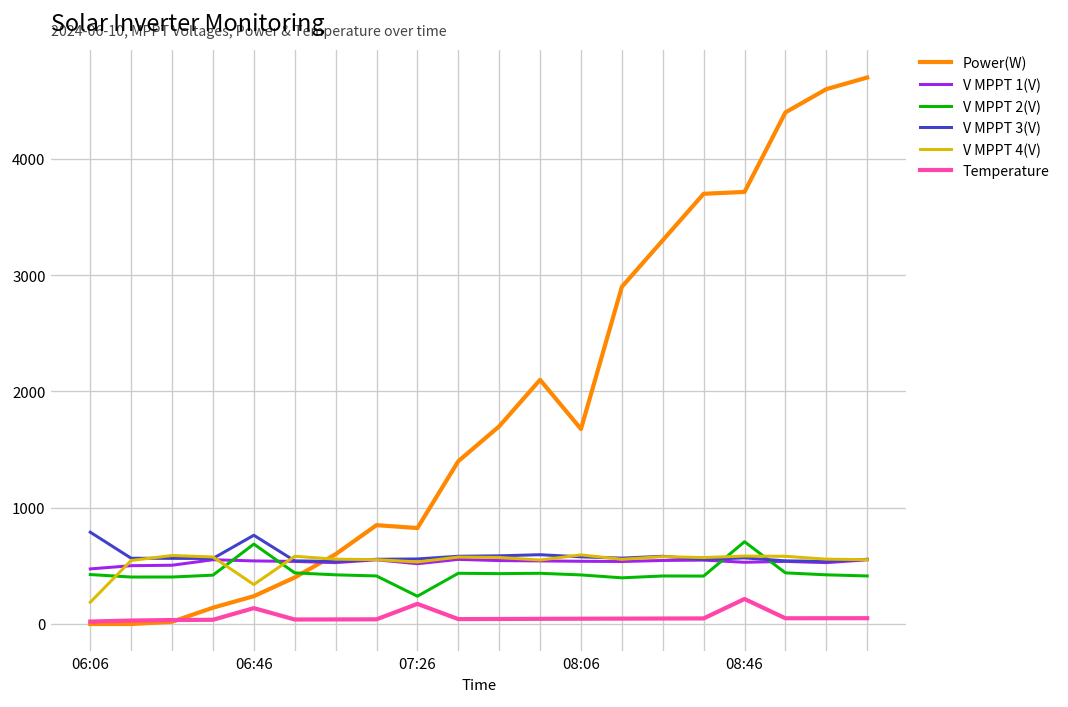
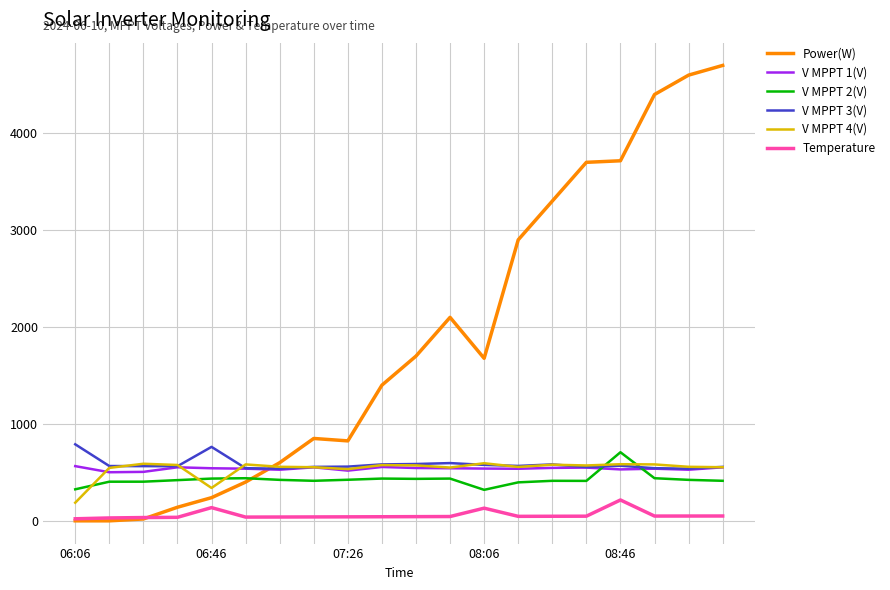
  {
    "Power(W)": {
      "06:46": 200,
      "07:26": 800,
      "08:06": 1700,
      "08:46": 3700
    },
    "V MPPT 1(V)": {
-     "06:06": 500,
+     "06:06": 600,
      "06:46": 500,
      "08:06": 500,
      "08:46": 500
    },
    "V MPPT 2(V)": {
-     "06:06": 400,
-     "06:46": 700,
-     "07:26": 200,
-     "08:06": 400,
+     "06:06": 300,
+     "06:46": 400,
+     "07:26": 400,
+     "08:06": 300,
      "08:46": 700
    },
    "V MPPT 3(V)": {
      "06:06": 800,
      "06:46": 800
    },
    "V MPPT 4(V)": {
      "06:06": 200,
      "06:46": 300
    },
    "Temperature": {
      "06:46": 100,
-     "07:26": 200,
-     "08:06": 0,
+     "07:26": 0,
+     "08:06": 100,
      "08:46": 200
    }
  }
